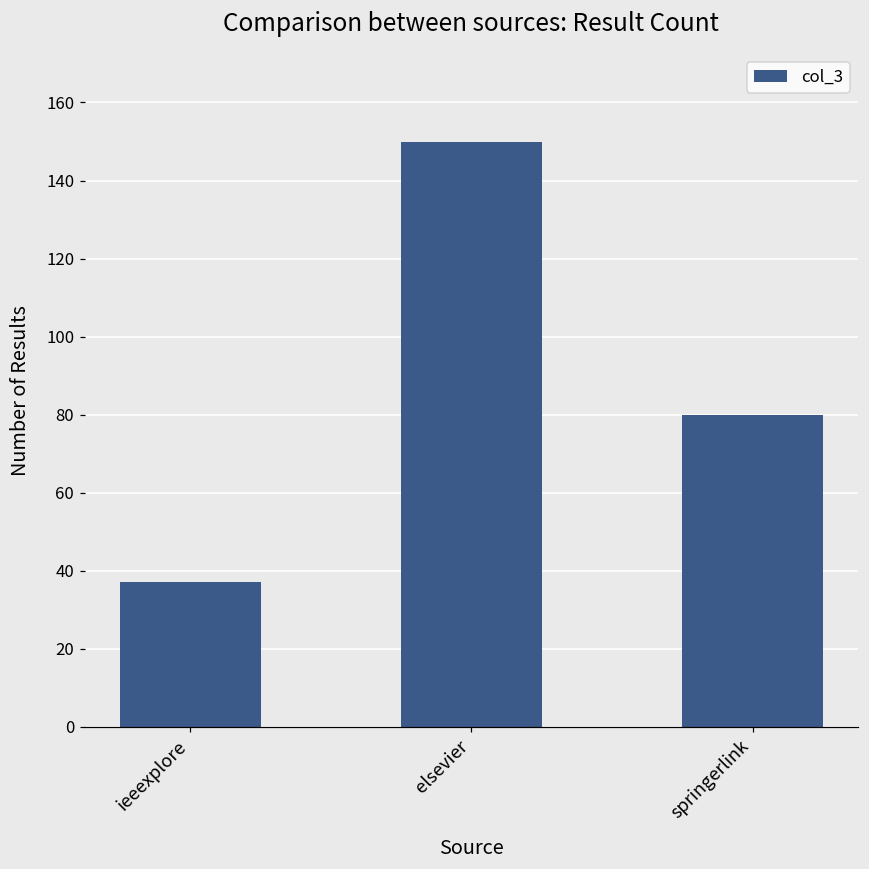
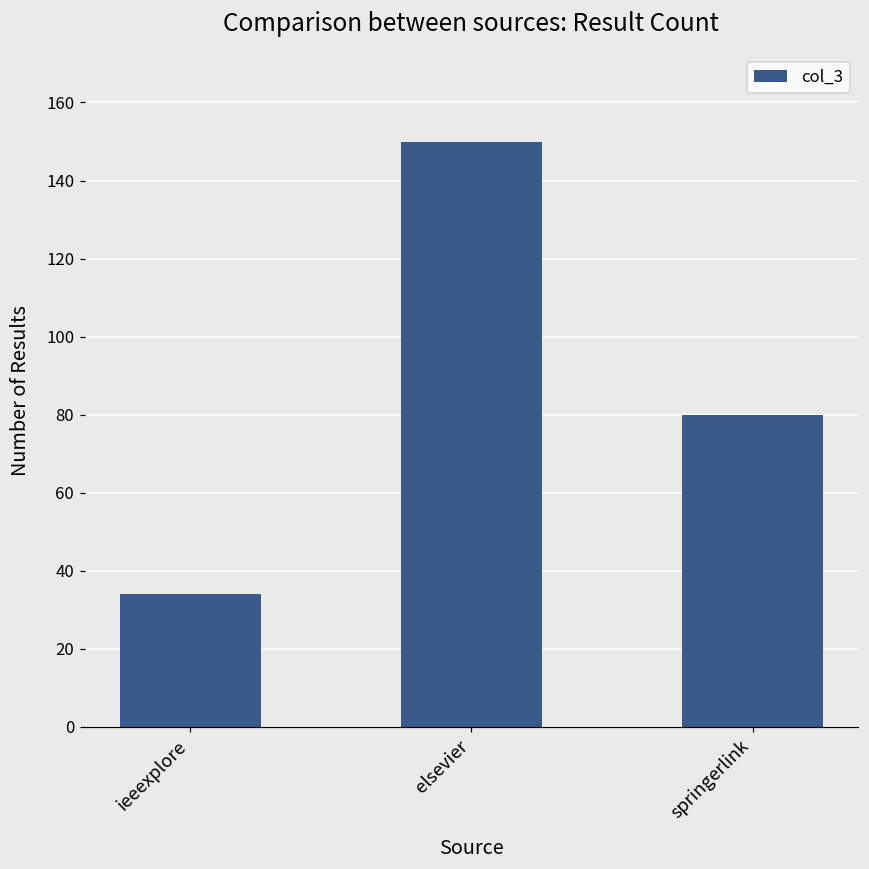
  {
-   "ieeexplore": 37,
+   "ieeexplore": 34,
    "elsevier": 150,
    "springerlink": 80
  }
